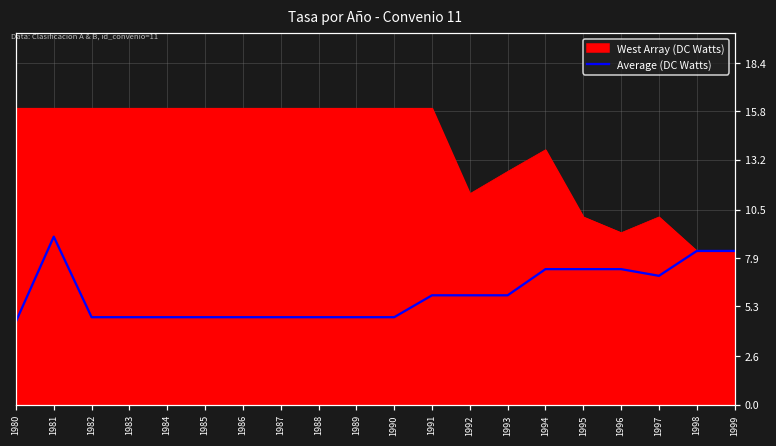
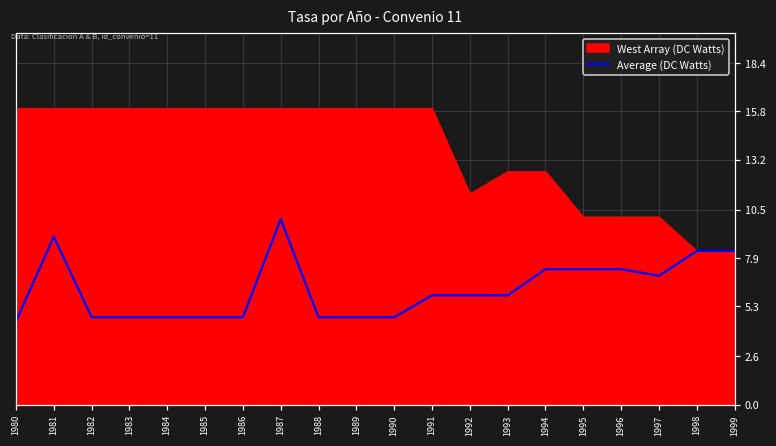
  {
    "West Array (DC Watts)": {
      "1980": 16.0,
      "1981": 16.0,
      "1982": 16.0,
      "1983": 16.0,
      "1984": 16.0,
      "1985": 16.0,
      "1986": 16.0,
      "1987": 16.0,
      "1988": 16.0,
      "1989": 16.0,
      "1990": 16.0,
      "1991": 16.0,
      "1992": 11.4,
      "1993": 12.6,
-     "1994": 13.7,
+     "1994": 12.6,
      "1995": 10.1,
-     "1996": 9.3,
+     "1996": 10.1,
      "1997": 10.1
    },
    "Average (DC Watts)": {
      "1980": 4.5,
      "1981": 9.1,
      "1982": 4.7,
      "1983": 4.7,
      "1984": 4.7,
      "1985": 4.7,
      "1986": 4.7,
-     "1987": 4.7,
+     "1987": 10.0,
      "1988": 4.7,
      "1989": 4.7,
      "1990": 4.7,
      "1991": 5.9,
      "1992": 5.9,
      "1993": 5.9,
      "1994": 7.3,
      "1995": 7.3,
      "1996": 7.3,
      "1997": 6.9
    }
  }
